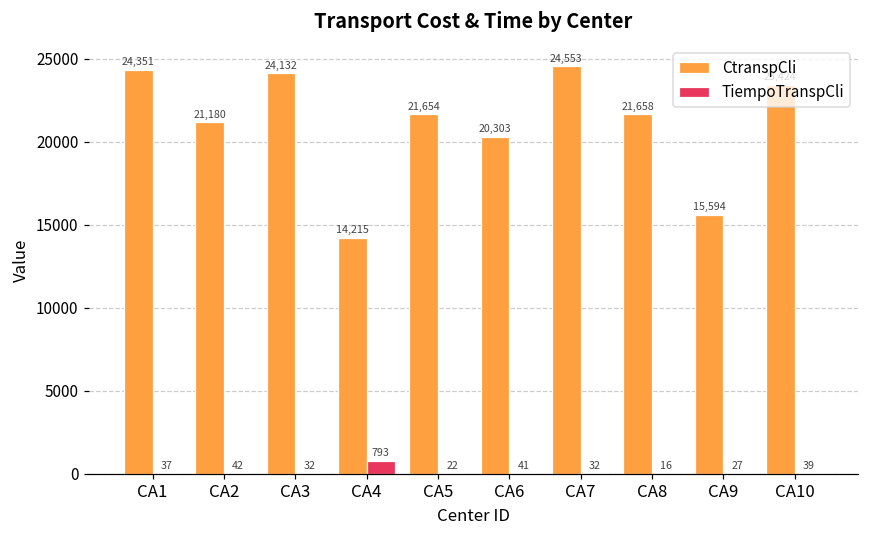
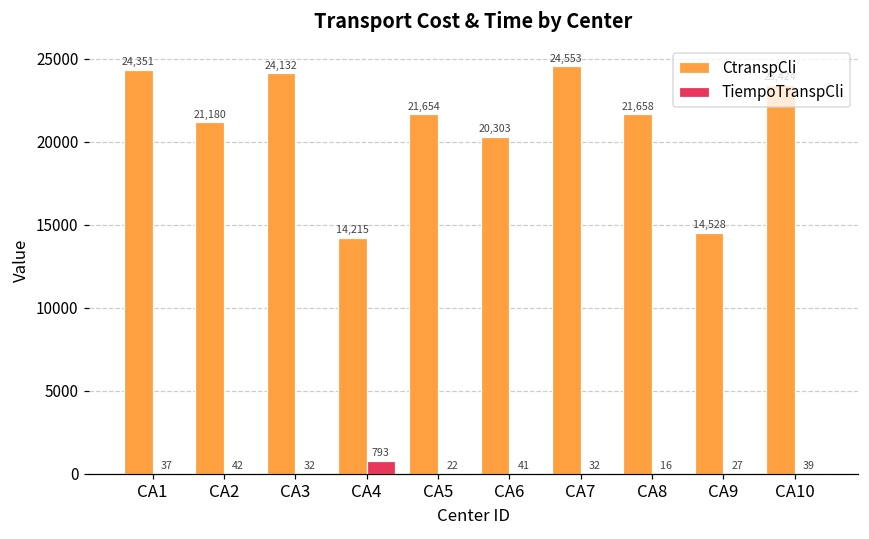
  {
    "CtranspCli": {
      "CA1": "24,351",
      "CA2": "21,180",
      "CA3": "24,132",
      "CA4": "14,215",
      "CA5": "21,654",
      "CA6": "20,303",
      "CA7": "24,553",
      "CA8": "21,658",
-     "CA9": "15,594"
+     "CA9": "14,528"
    },
    "TiempoTranspCli": {
      "CA1": "37",
      "CA2": "42",
      "CA3": "32",
      "CA4": "793",
      "CA5": "22",
      "CA6": "41",
      "CA7": "32",
      "CA8": "16",
      "CA9": "27",
      "CA10": "39"
    }
  }
